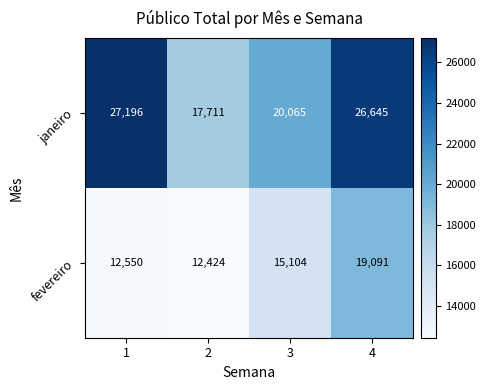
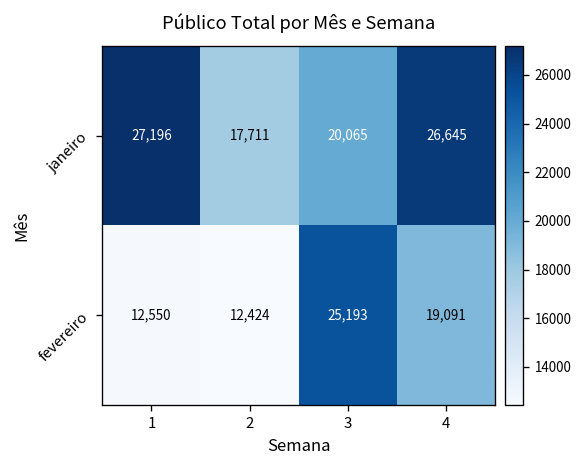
  {
    "janeiro": {
      "1": "27,196",
      "2": "17,711",
      "3": "20,065",
      "4": "26,645"
    },
    "fevereiro": {
      "1": "12,550",
      "2": "12,424",
-     "3": "15,104",
+     "3": "25,193",
      "4": "19,091"
    }
  }
